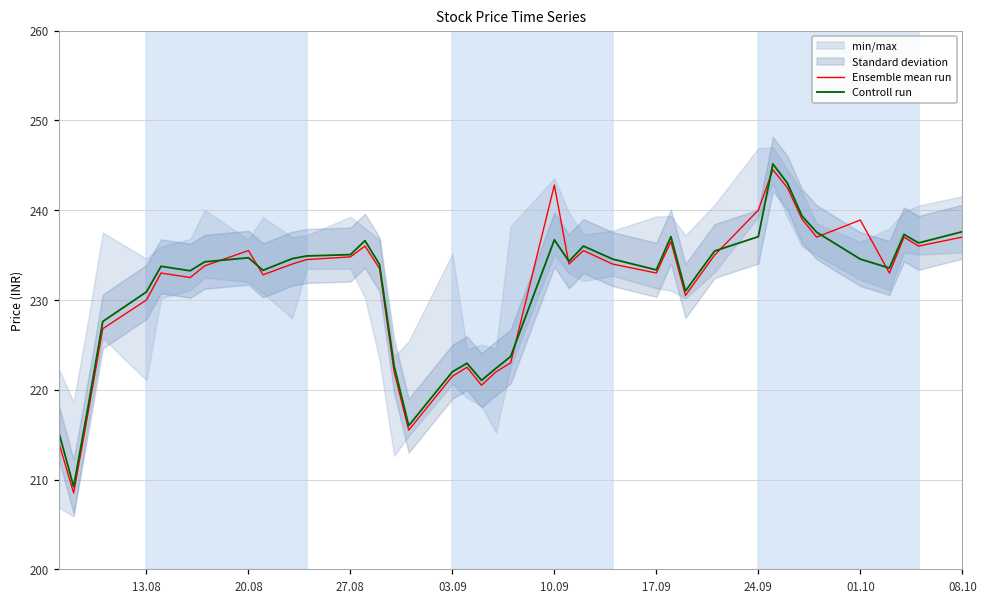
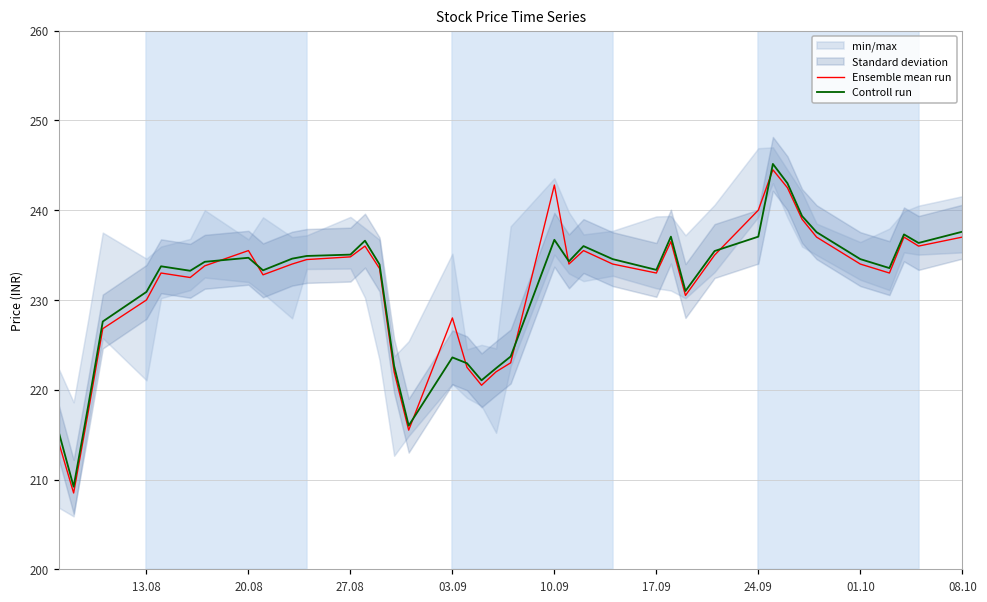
  {
    "Ensemble mean run": {
      "13.08": 230,
      "20.08": 236,
-     "03.09": 222,
+     "03.09": 228,
      "10.09": 243,
      "17.09": 233,
-     "01.10": 239,
+     "01.10": 234,
      "08.10": 237
    },
    "Controll run": {
      "13.08": 231,
      "20.08": 235,
-     "03.09": 222,
+     "03.09": 224,
      "10.09": 237,
      "17.09": 233,
      "24.09": 237,
      "01.10": 235,
      "08.10": 238
    }
  }
